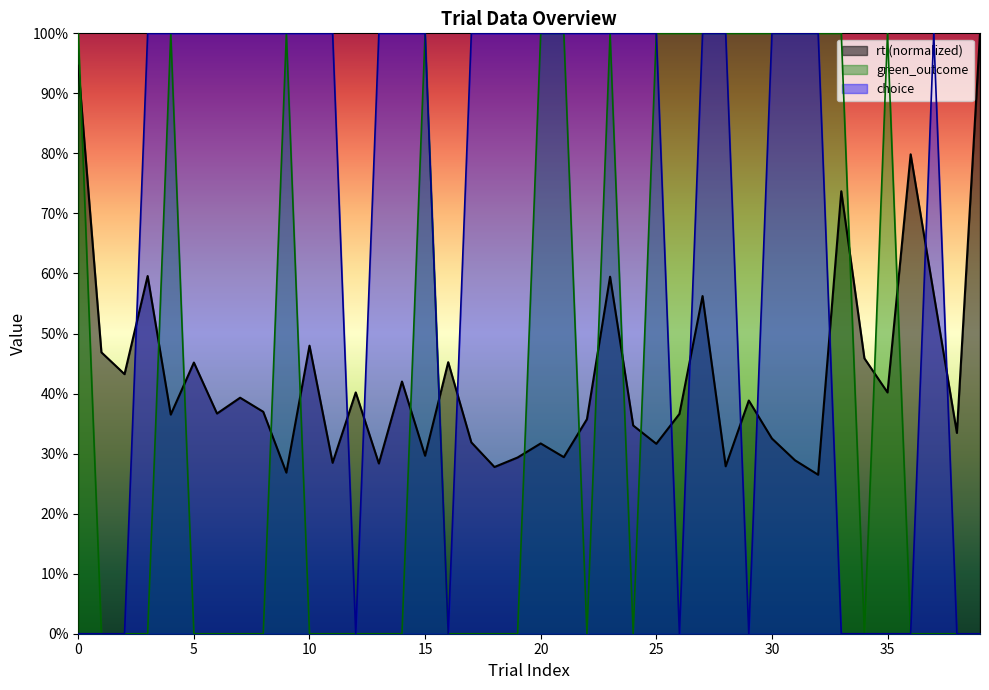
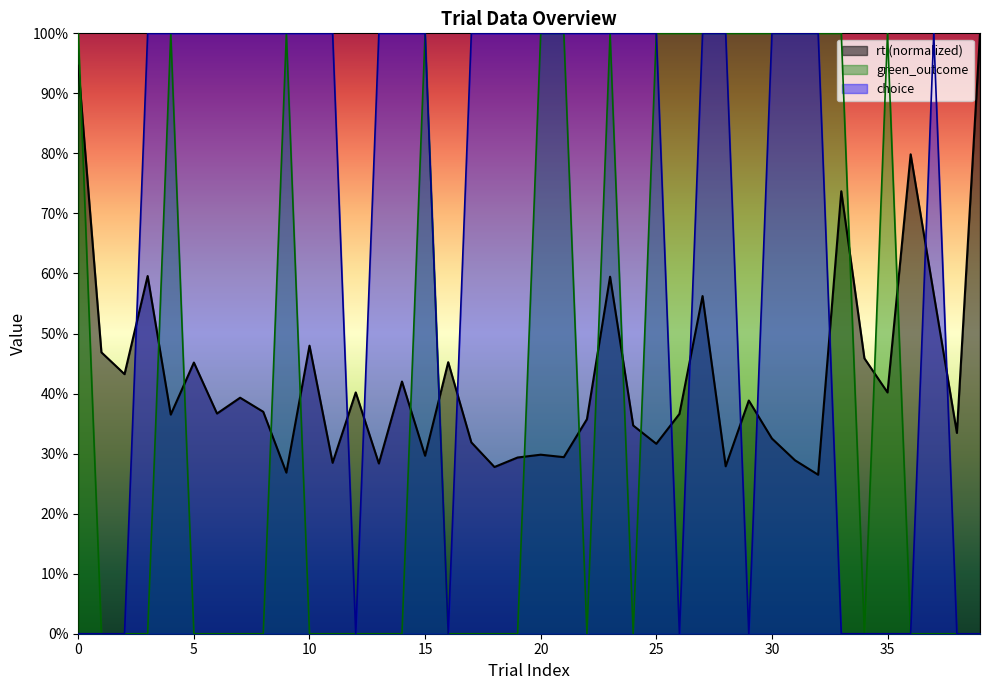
  {
    "rt (normalized)": {
      "0": "95%",
      "5": "45%",
      "10": "48%",
      "15": "30%",
-     "20": "32%",
+     "20": "30%",
      "25": "32%",
      "30": "33%",
      "35": "40%"
    },
    "green_outcome": {
      "0": "100%",
      "5": "0%",
      "10": "0%",
      "35": "100%"
    },
    "choice": {
      "0": "0%",
      "5": "100%",
      "10": "100%",
      "35": "0%"
    }
  }
